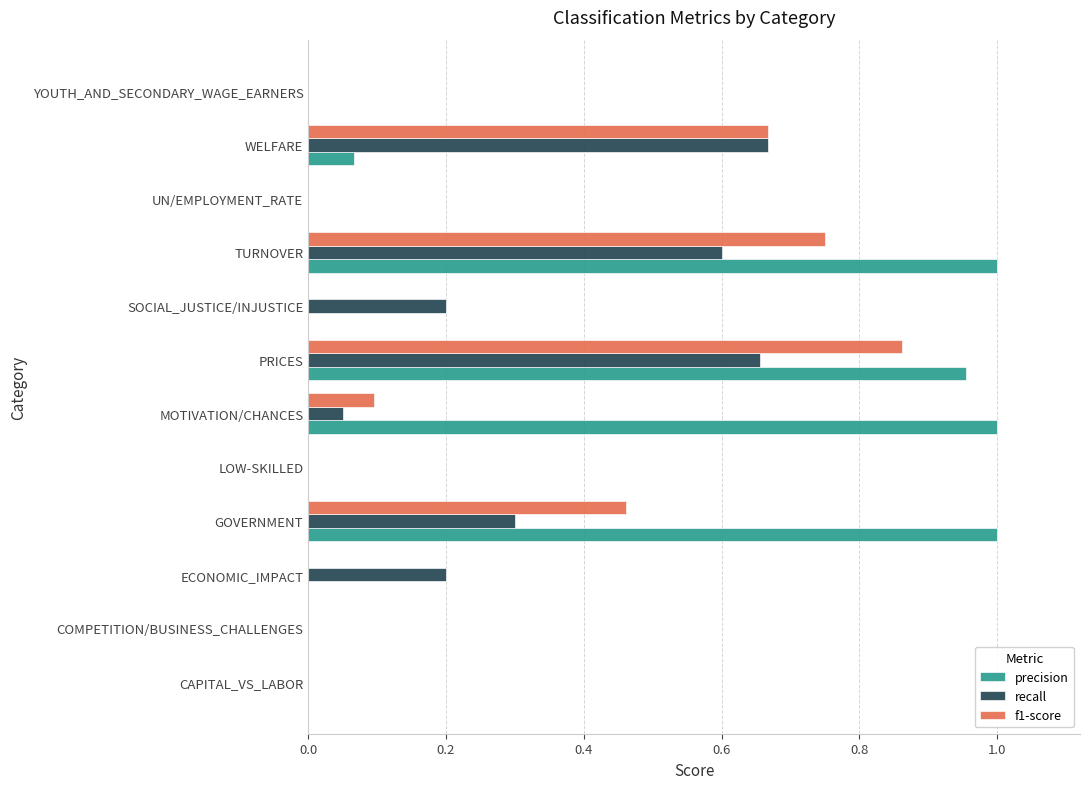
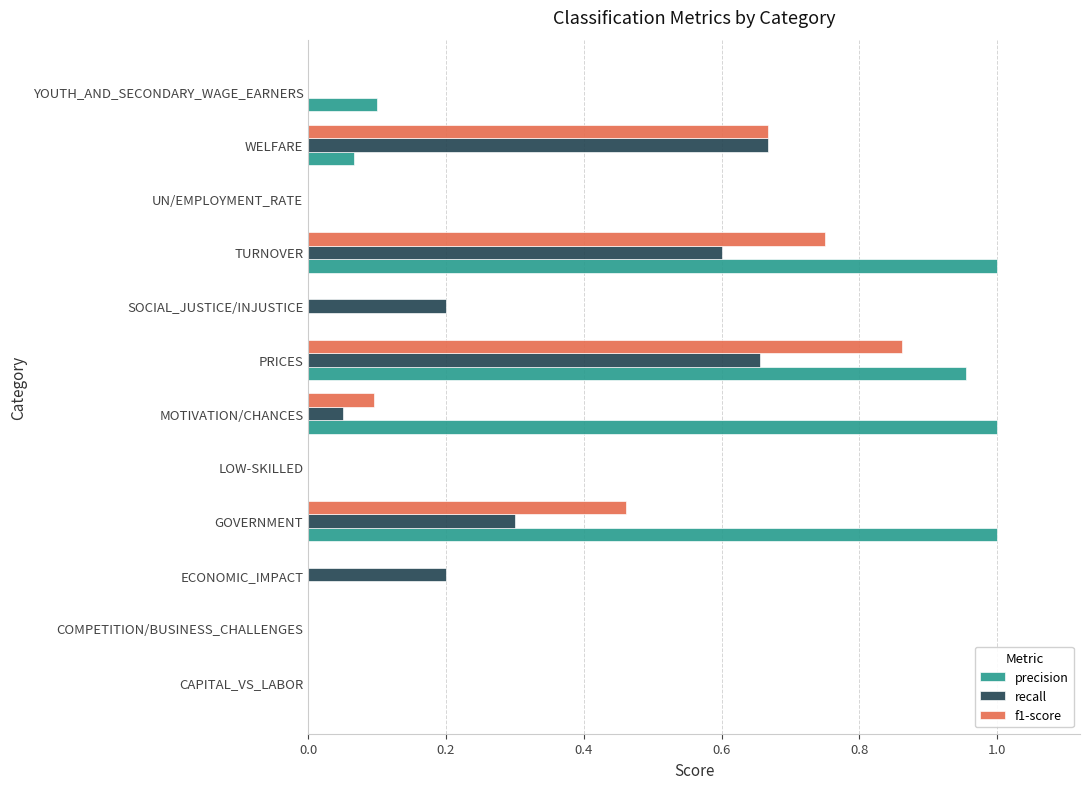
  {
    "precision": {
-     "YOUTH_AND_SECONDARY_WAGE_EARNERS": 0.0,
+     "YOUTH_AND_SECONDARY_WAGE_EARNERS": 0.1,
      "WELFARE": 0.07,
      "UN/EMPLOYMENT_RATE": 0.0,
      "TURNOVER": 1.0,
      "SOCIAL_JUSTICE/INJUSTICE": 0.0,
      "PRICES": 0.95,
      "MOTIVATION/CHANCES": 1.0,
      "LOW-SKILLED": 0.0,
      "GOVERNMENT": 1.0,
      "ECONOMIC_IMPACT": 0.0,
      "COMPETITION/BUSINESS_CHALLENGES": 0.0,
      "CAPITAL_VS_LABOR": 0.0
    },
    "recall": {
      "YOUTH_AND_SECONDARY_WAGE_EARNERS": 0.0,
      "WELFARE": 0.67,
      "UN/EMPLOYMENT_RATE": 0.0,
      "TURNOVER": 0.6,
      "SOCIAL_JUSTICE/INJUSTICE": 0.2,
      "PRICES": 0.66,
      "MOTIVATION/CHANCES": 0.05,
      "LOW-SKILLED": 0.0,
      "GOVERNMENT": 0.3,
      "ECONOMIC_IMPACT": 0.2,
      "COMPETITION/BUSINESS_CHALLENGES": 0.0,
      "CAPITAL_VS_LABOR": 0.0
    },
    "f1-score": {
      "YOUTH_AND_SECONDARY_WAGE_EARNERS": 0.0,
      "WELFARE": 0.67,
      "UN/EMPLOYMENT_RATE": 0.0,
      "TURNOVER": 0.75,
      "SOCIAL_JUSTICE/INJUSTICE": 0.0,
      "PRICES": 0.86,
      "MOTIVATION/CHANCES": 0.10,
      "LOW-SKILLED": 0.0,
      "GOVERNMENT": 0.46,
      "ECONOMIC_IMPACT": 0.0,
      "COMPETITION/BUSINESS_CHALLENGES": 0.0,
      "CAPITAL_VS_LABOR": 0.0
    }
  }
